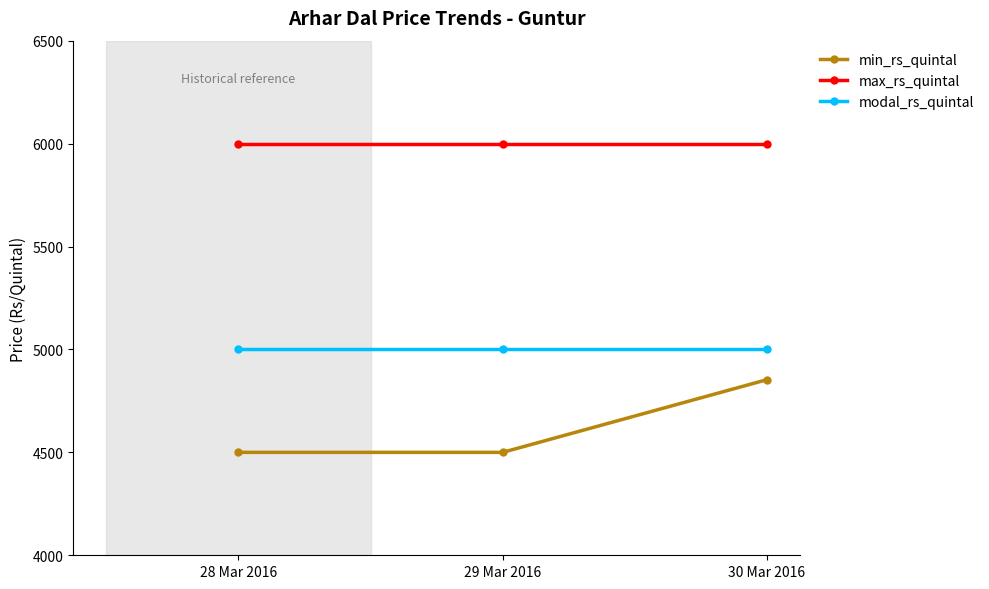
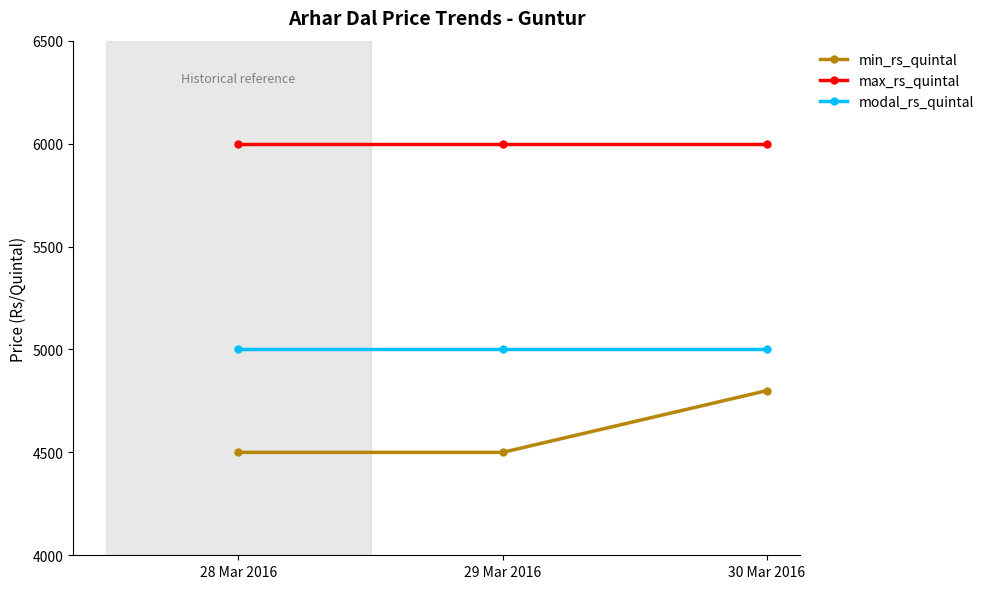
  {
    "min_rs_quintal": {
      "28 Mar 2016": 4500,
      "29 Mar 2016": 4500,
-     "30 Mar 2016": 4850
+     "30 Mar 2016": 4800
    },
    "max_rs_quintal": {
      "28 Mar 2016": 6000,
      "29 Mar 2016": 6000,
      "30 Mar 2016": 6000
    },
    "modal_rs_quintal": {
      "28 Mar 2016": 5000,
      "29 Mar 2016": 5000,
      "30 Mar 2016": 5000
    }
  }
